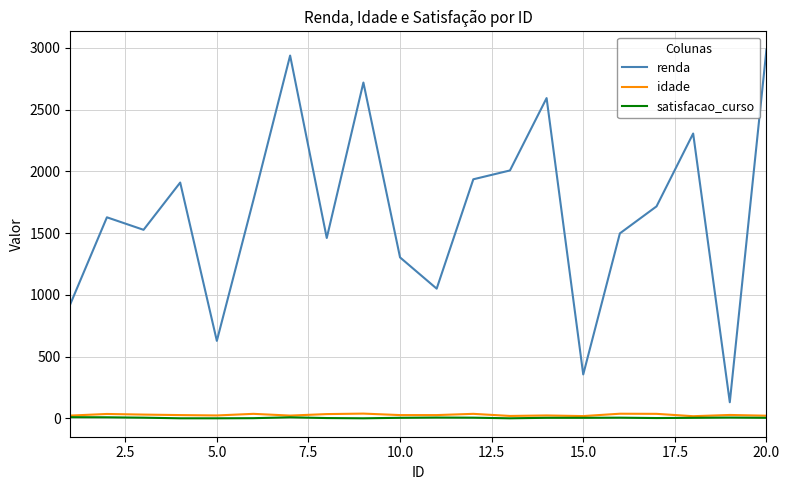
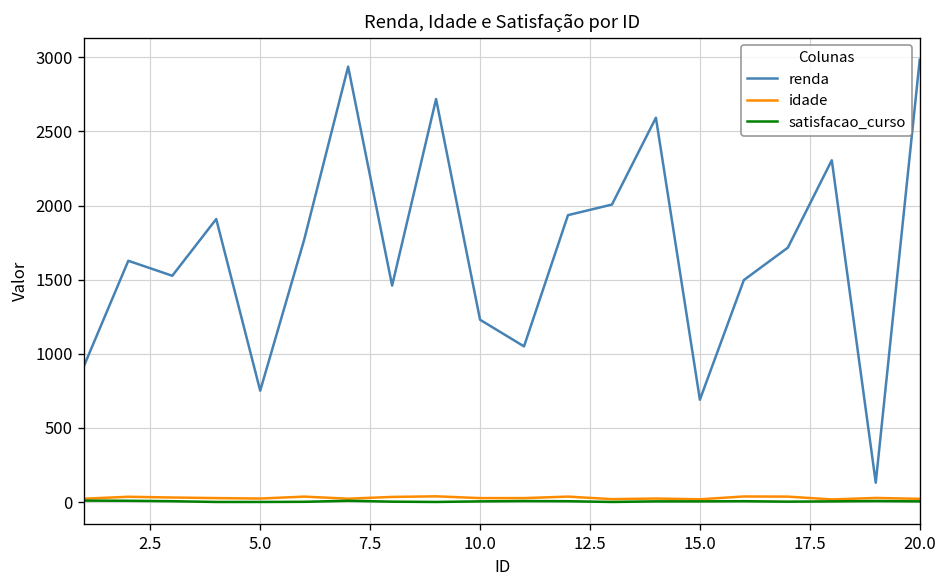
  {
    "renda": {
-     "5.0": 630,
-     "10.0": 1300,
-     "15.0": 360,
+     "5.0": 750,
+     "10.0": 1230,
+     "15.0": 690,
      "20.0": 2980
    },
    "idade": {
      "5.0": 20,
      "10.0": 30
    },
    "satisfacao_curso": {
      "5.0": 0,
      "10.0": 10
    }
  }
